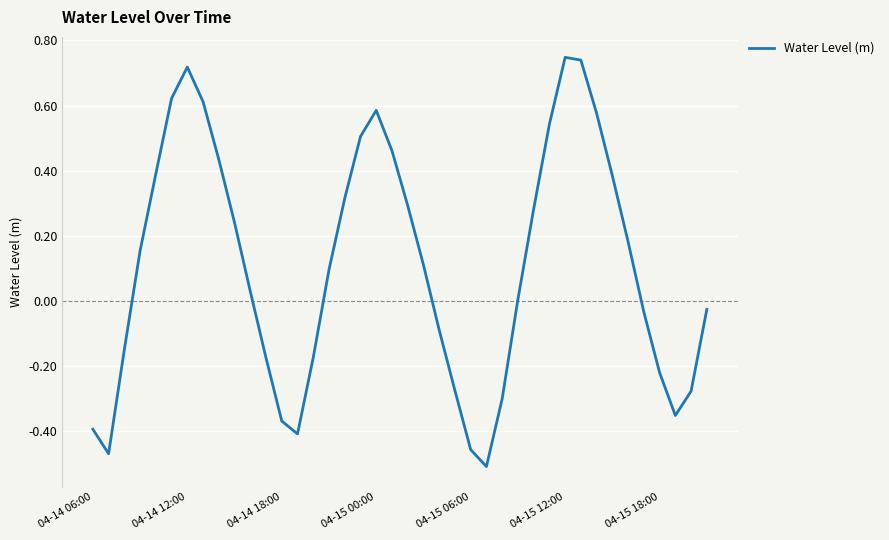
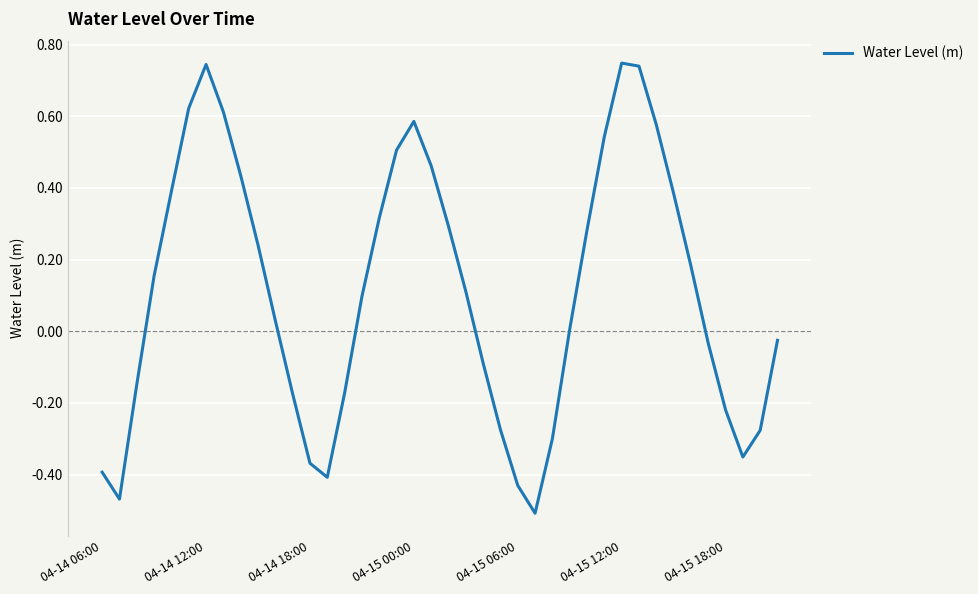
  {
    "04-14 06:00": -0.39,
-   "04-14 12:00": 0.72,
+   "04-14 12:00": 0.74,
    "04-14 18:00": -0.37,
    "04-15 00:00": 0.59,
-   "04-15 06:00": -0.46,
+   "04-15 06:00": -0.43,
    "04-15 12:00": 0.75,
    "04-15 18:00": -0.22
  }
